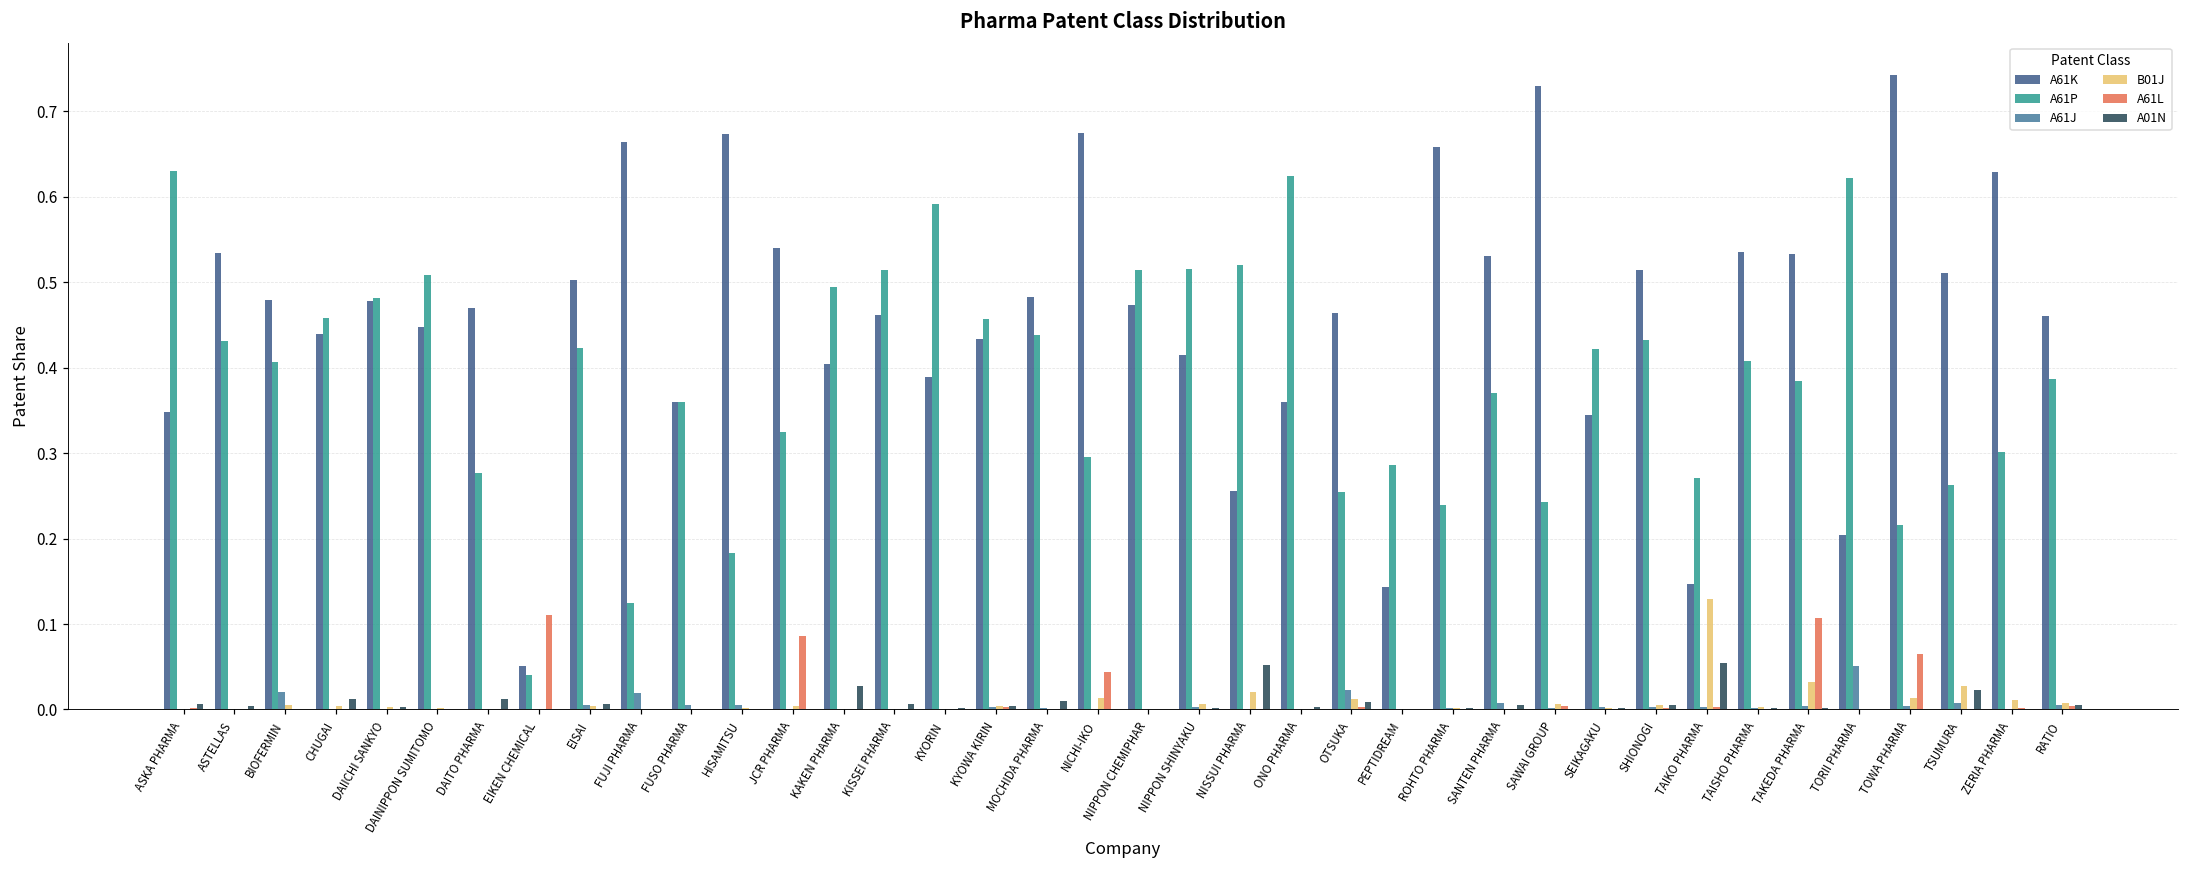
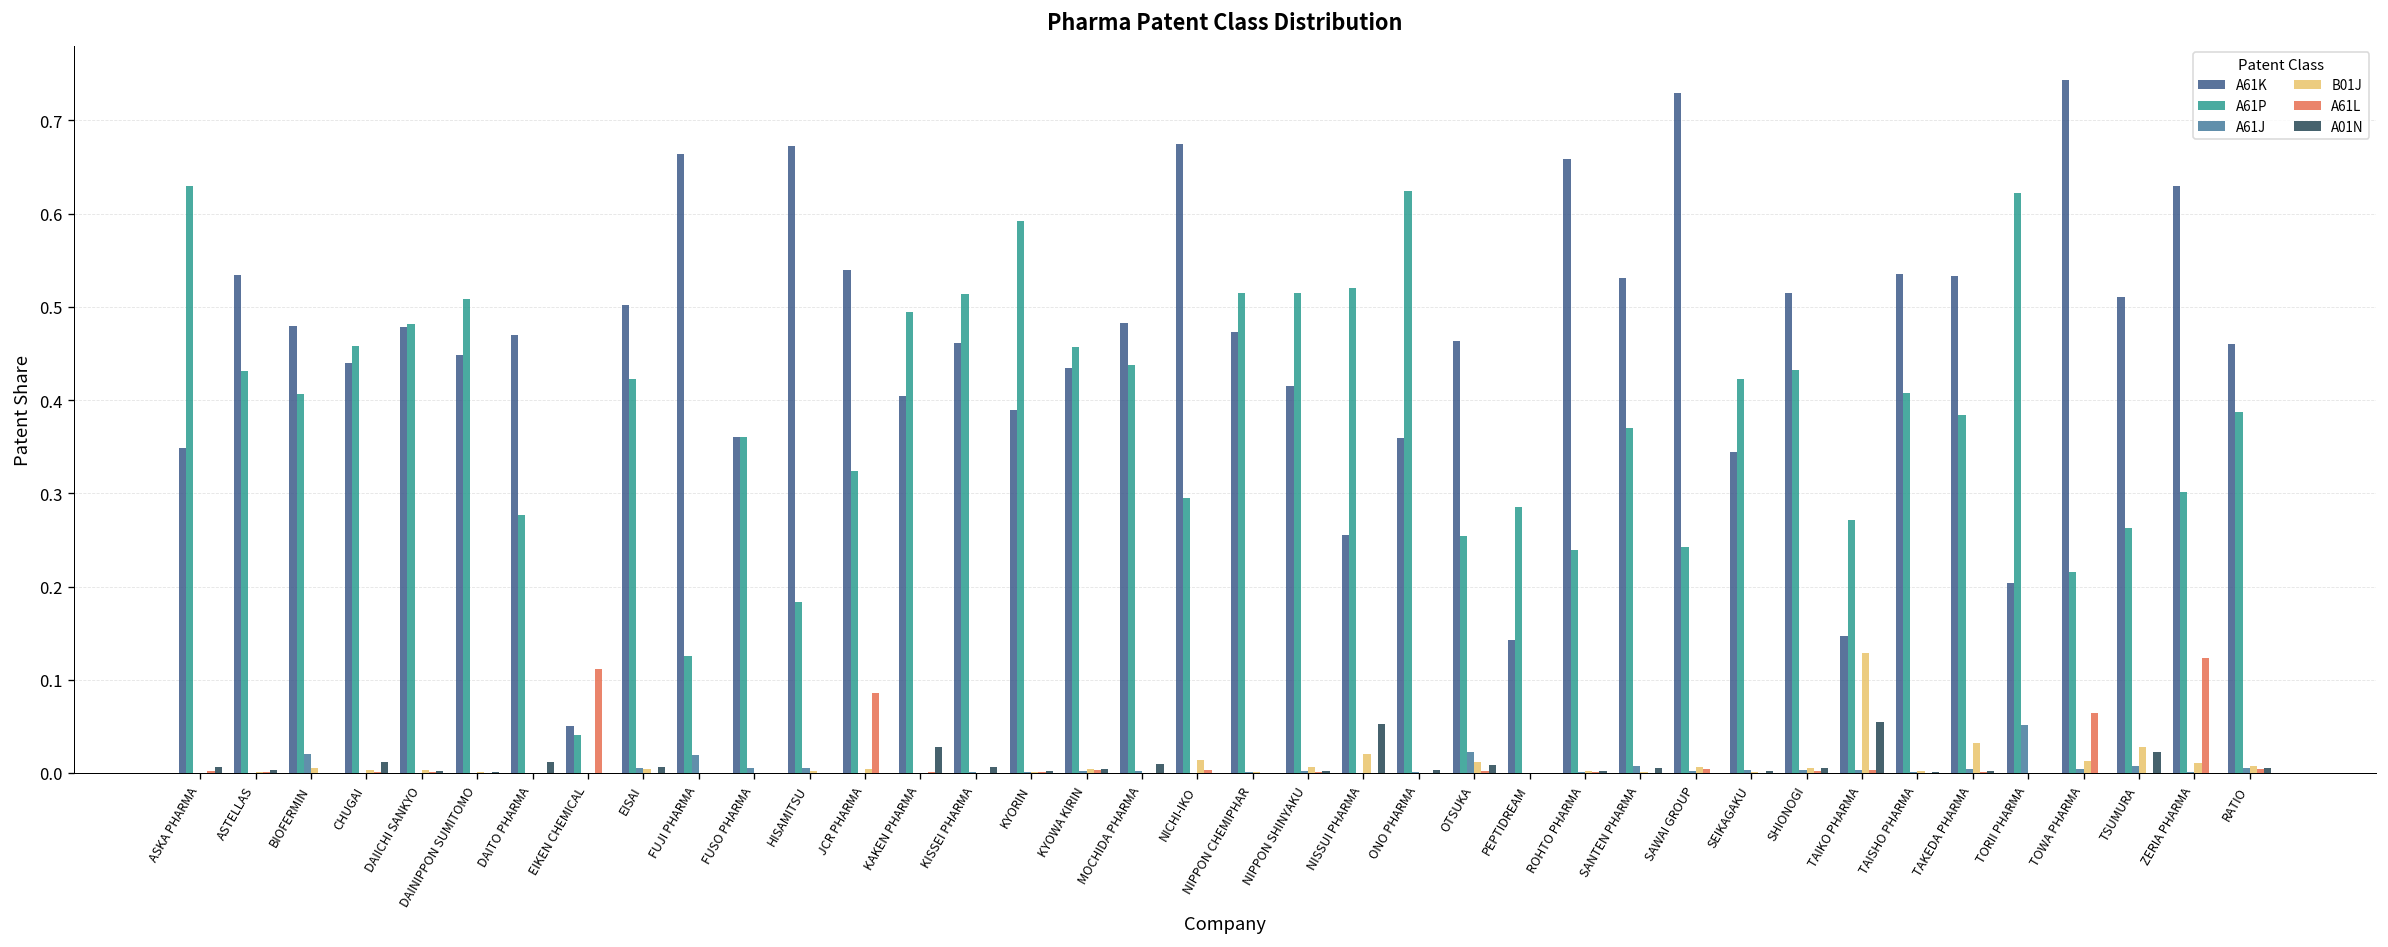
  {
    "B01J": {
      "ASKA PHARMA": 0.00,
      "BIOFERMIN": 0.01,
      "CHUGAI": 0.00,
      "DAITO PHARMA": 0.00,
      "EIKEN CHEMICAL": 0.00,
      "EISAI": 0.00,
      "FUJI PHARMA": 0.00,
      "FUSO PHARMA": 0.00,
      "JCR PHARMA": 0.00,
      "KAKEN PHARMA": 0.00,
      "KYOWA KIRIN": 0.00,
      "NICHI-IKO": 0.01,
      "NIPPON SHINYAKU": 0.01,
      "NISSUI PHARMA": 0.02,
      "OTSUKA": 0.01,
      "PEPTIDREAM": 0.00,
      "SAWAI GROUP": 0.01,
      "SHIONOGI": 0.01,
      "TAIKO PHARMA": 0.13,
      "TAKEDA PHARMA": 0.03,
      "TORII PHARMA": 0.00,
      "TOWA PHARMA": 0.01,
      "TSUMURA": 0.03,
      "ZERIA PHARMA": 0.01,
      "RATIO": 0.01
    },
    "A61L": {
      "BIOFERMIN": 0.00,
      "DAITO PHARMA": 0.00,
      "EIKEN CHEMICAL": 0.11,
      "FUJI PHARMA": 0.00,
      "FUSO PHARMA": 0.00,
      "JCR PHARMA": 0.09,
      "MOCHIDA PHARMA": 0.00,
-     "NICHI-IKO": 0.04,
+     "NICHI-IKO": 0.00,
      "NIPPON CHEMIPHAR": 0.00,
      "NISSUI PHARMA": 0.00,
      "ONO PHARMA": 0.00,
      "PEPTIDREAM": 0.00,
      "SAWAI GROUP": 0.00,
      "SEIKAGAKU": 0.00,
-     "TAKEDA PHARMA": 0.11,
+     "TAKEDA PHARMA": 0.00,
      "TORII PHARMA": 0.00,
      "TOWA PHARMA": 0.06,
      "TSUMURA": 0.00,
-     "ZERIA PHARMA": 0.00,
+     "ZERIA PHARMA": 0.12,
      "RATIO": 0.00
    },
    "A01N": {
      "ASKA PHARMA": 0.01,
      "ASTELLAS": 0.00,
      "BIOFERMIN": 0.00,
      "CHUGAI": 0.01,
      "DAITO PHARMA": 0.01,
      "EIKEN CHEMICAL": 0.00,
      "EISAI": 0.01,
      "FUJI PHARMA": 0.00,
      "FUSO PHARMA": 0.00,
      "JCR PHARMA": 0.00,
      "KAKEN PHARMA": 0.03,
      "KISSEI PHARMA": 0.01,
      "KYOWA KIRIN": 0.00,
      "MOCHIDA PHARMA": 0.01,
      "NICHI-IKO": 0.00,
      "NIPPON CHEMIPHAR": 0.00,
      "NISSUI PHARMA": 0.05,
      "ONO PHARMA": 0.00,
      "OTSUKA": 0.01,
      "PEPTIDREAM": 0.00,
      "SANTEN PHARMA": 0.01,
      "SAWAI GROUP": 0.00,
      "SHIONOGI": 0.01,
      "TAIKO PHARMA": 0.05,
      "TORII PHARMA": 0.00,
      "TOWA PHARMA": 0.00,
      "TSUMURA": 0.02,
      "ZERIA PHARMA": 0.00,
      "RATIO": 0.01
    }
  }
